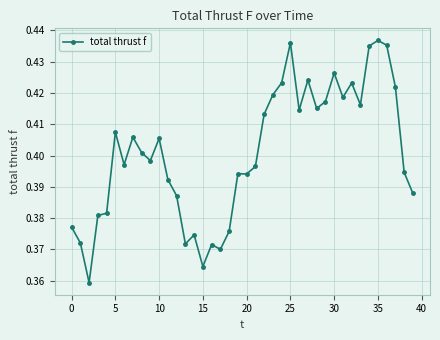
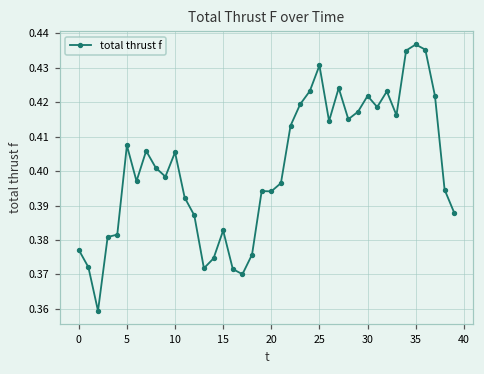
  {
    "0": 0.377,
    "5": 0.407,
    "10": 0.405,
-   "15": 0.365,
+   "15": 0.383,
    "20": 0.394,
-   "25": 0.436,
-   "30": 0.426,
+   "25": 0.431,
+   "30": 0.422,
    "35": 0.437
  }
